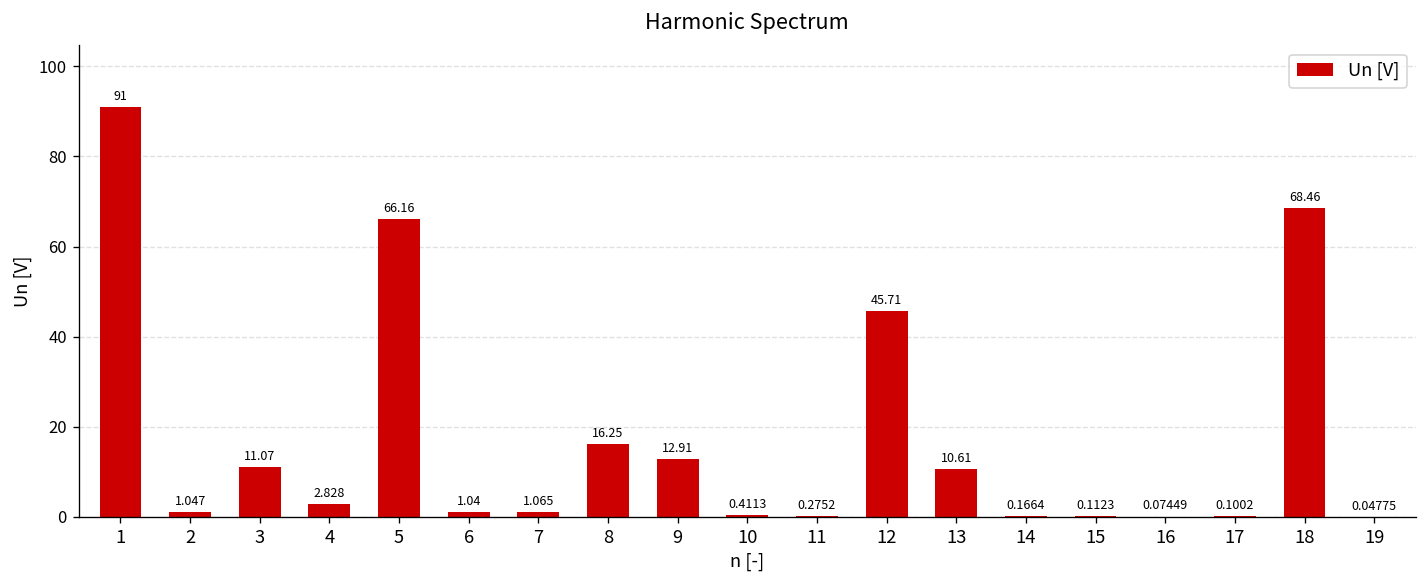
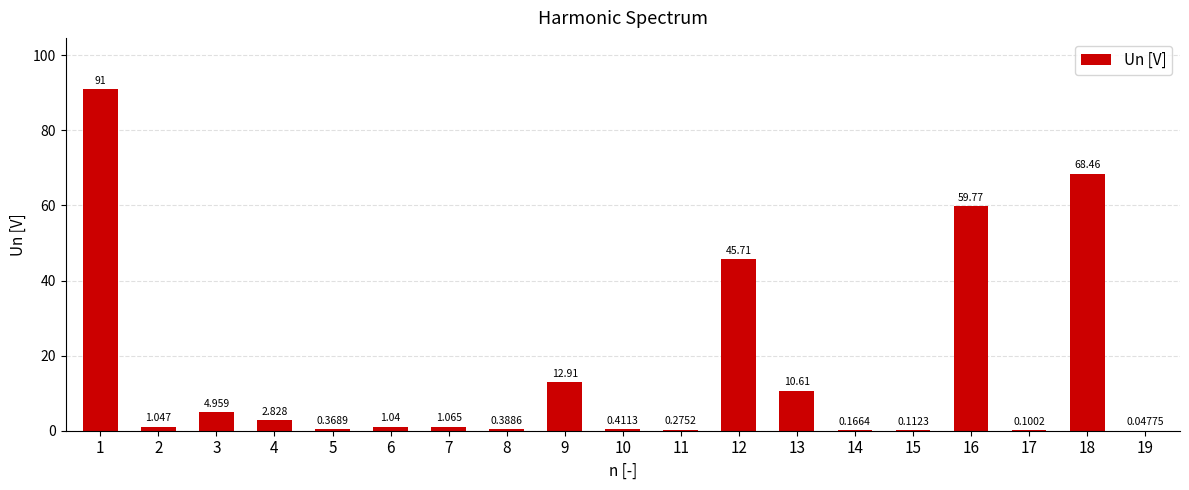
  {
    "1": 91,
    "2": 1.047,
-   "3": 11.07,
+   "3": 4.959,
    "4": 2.828,
-   "5": 66.16,
+   "5": 0.3689,
    "6": 1.04,
    "7": 1.065,
-   "8": 16.25,
+   "8": 0.3886,
    "9": 12.91,
    "10": 0.4113,
    "11": 0.2752,
    "12": 45.71,
    "13": 10.61,
    "14": 0.1664,
    "15": 0.1123,
-   "16": 0.07449,
+   "16": 59.77,
    "17": 0.1002,
    "18": 68.46,
    "19": 0.04775
  }
